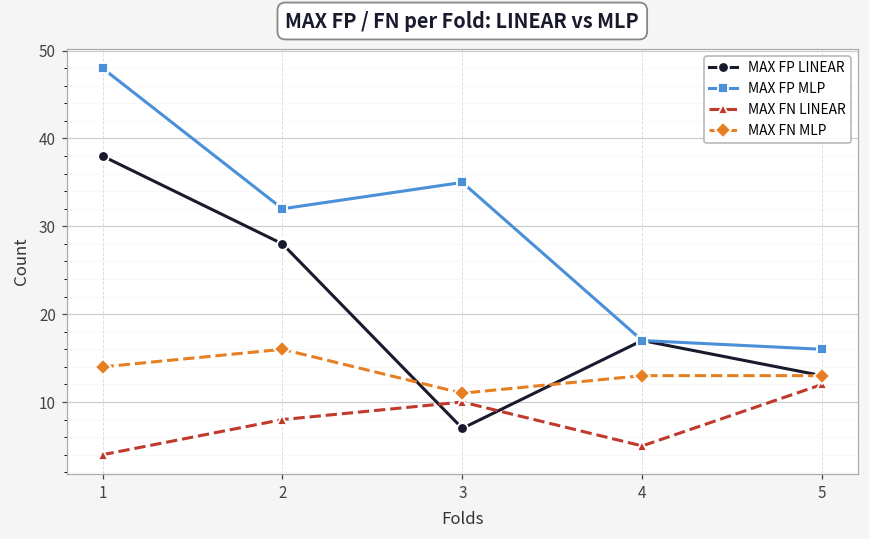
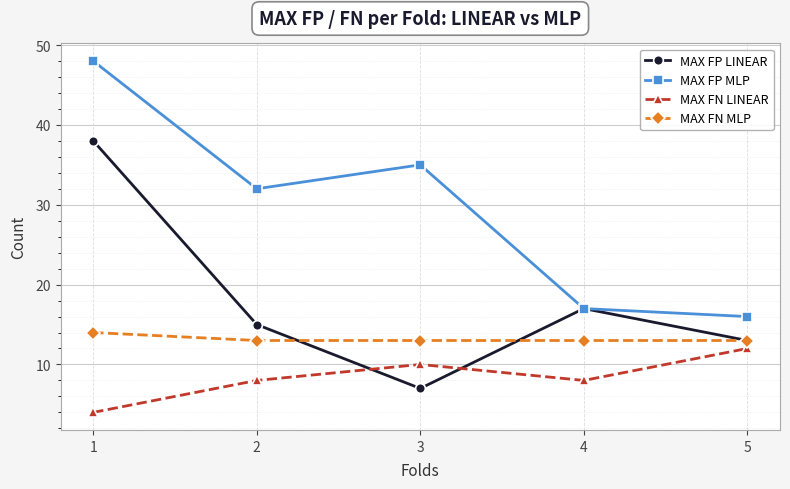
  {
    "MAX FP LINEAR": {
      "1": 38,
-     "2": 28,
+     "2": 15,
      "3": 7
    },
    "MAX FP MLP": {
      "1": 48,
      "2": 32,
      "3": 35,
      "5": 16
    },
    "MAX FN LINEAR": {
      "1": 4,
      "2": 8,
      "3": 10,
-     "4": 5,
+     "4": 8,
      "5": 12
    },
    "MAX FN MLP": {
      "1": 14,
-     "2": 16,
-     "3": 11,
+     "2": 13,
+     "3": 13,
      "4": 13
    }
  }
